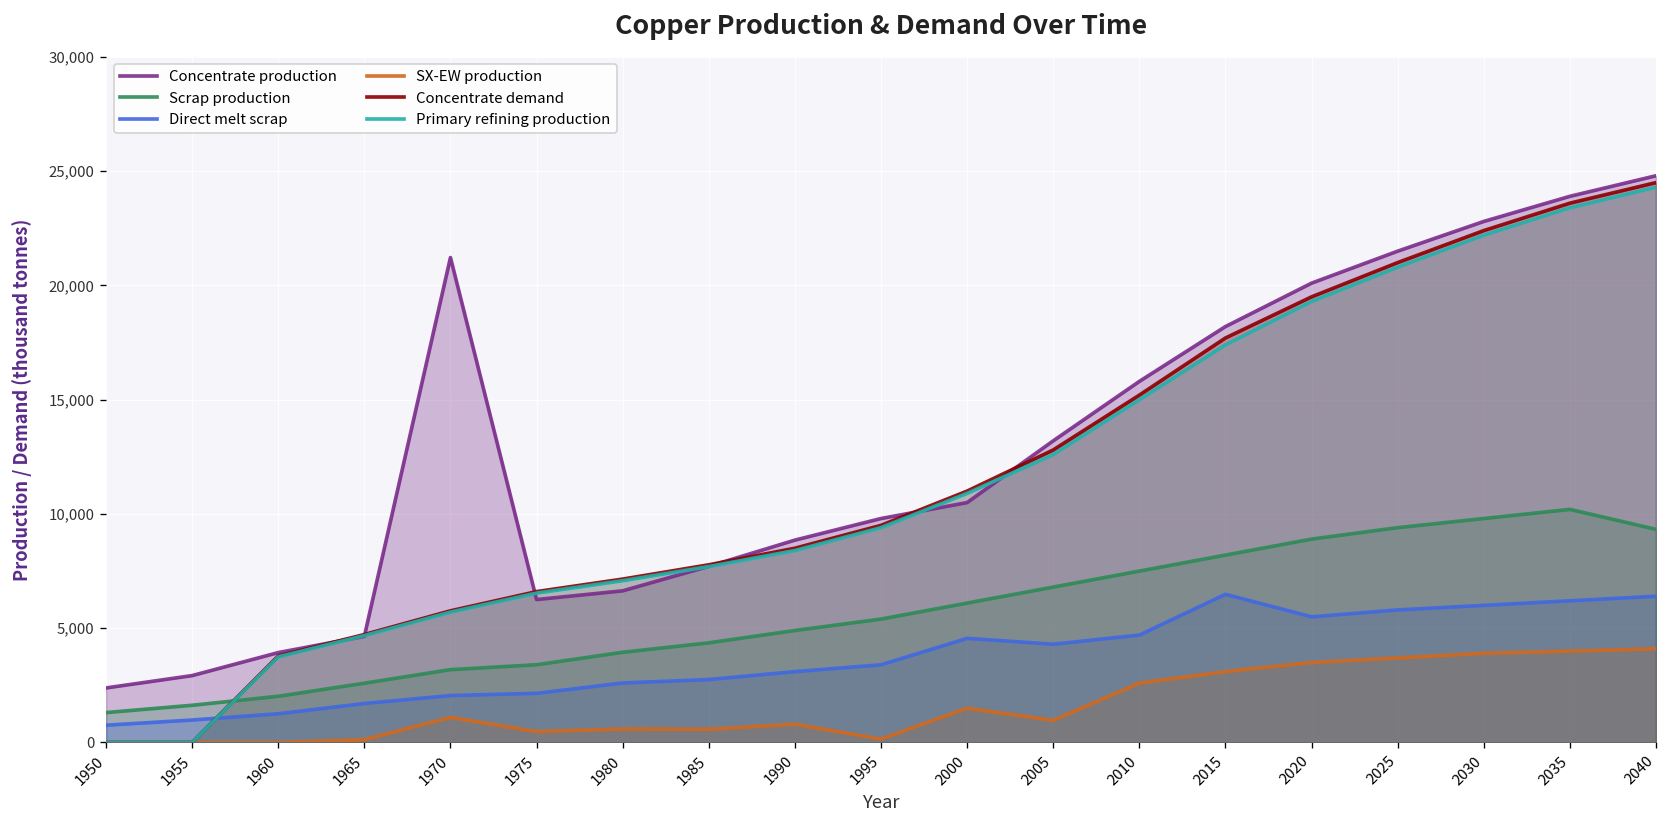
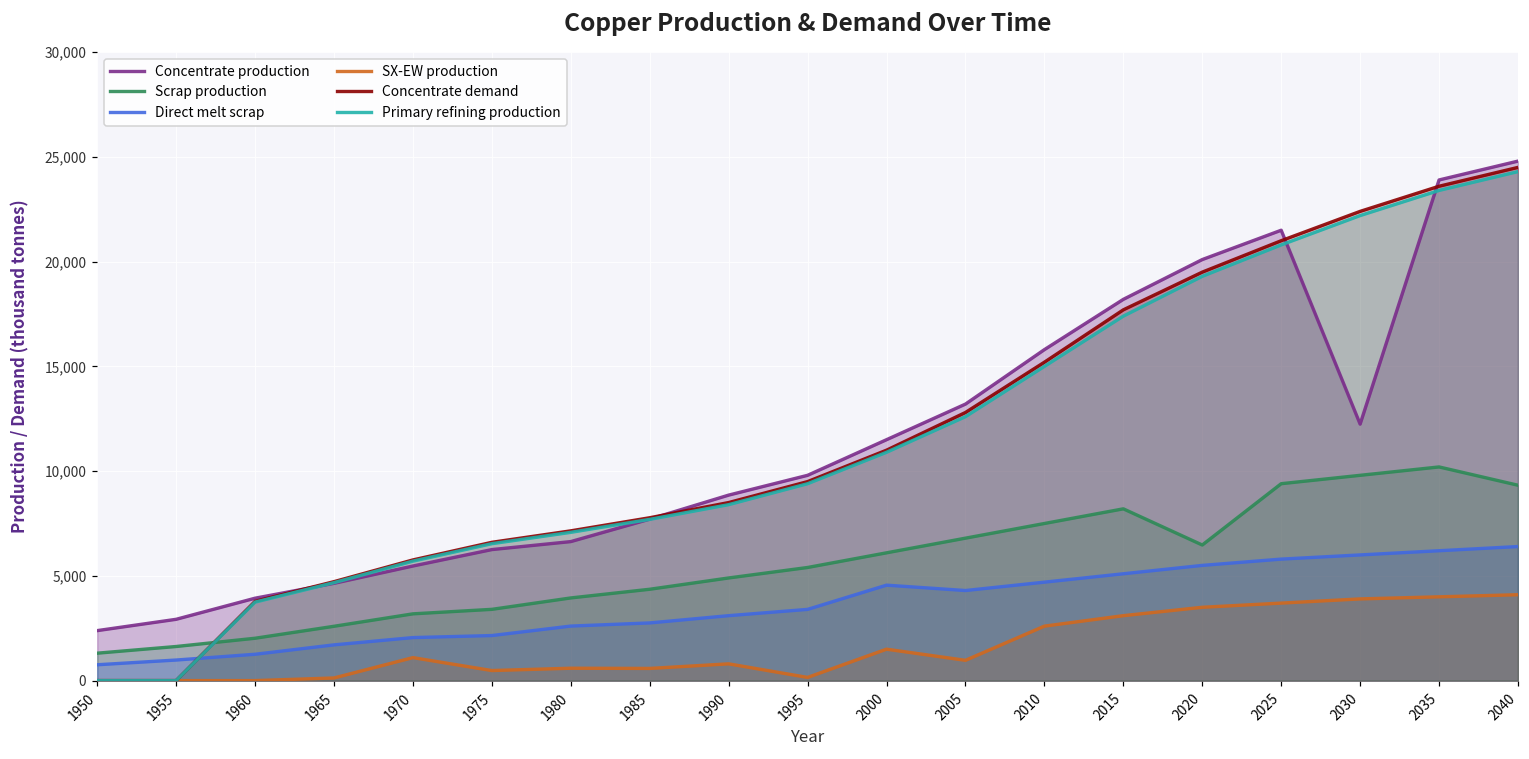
  {
    "Concentrate production": {
      "1950": "2,400",
      "1955": "2,900",
      "1960": "3,900",
-     "1970": "21,200",
+     "1970": "5,500",
      "1975": "6,300",
      "1980": "6,600",
      "1990": "8,900",
      "1995": "9,800",
-     "2000": "10,500",
+     "2000": "11,500",
      "2005": "13,200",
      "2010": "15,800",
      "2015": "18,200",
      "2020": "20,100",
      "2025": "21,500",
-     "2030": "22,800",
+     "2030": "12,200",
      "2035": "23,900",
      "2040": "24,800"
    },
    "Scrap production": {
      "1950": "1,300",
      "1955": "1,600",
      "1960": "2,000",
      "1965": "2,600",
      "1970": "3,200",
      "1975": "3,400",
      "1980": "3,900",
      "1985": "4,400",
      "1990": "4,900",
      "1995": "5,400",
      "2000": "6,100",
      "2005": "6,800",
      "2010": "7,500",
      "2015": "8,200",
-     "2020": "8,900",
+     "2020": "6,500",
      "2025": "9,400",
      "2030": "9,800",
      "2035": "10,200",
      "2040": "9,300"
    },
    "Direct melt scrap": {
      "1950": "800",
      "1955": "1,000",
      "1960": "1,300",
      "1965": "1,700",
      "1970": "2,100",
      "1975": "2,200",
      "1980": "2,600",
      "1985": "2,800",
      "1990": "3,100",
      "1995": "3,400",
      "2000": "4,600",
      "2005": "4,300",
      "2010": "4,700",
-     "2015": "6,500",
+     "2015": "5,100",
      "2020": "5,500",
      "2025": "5,800",
      "2030": "6,000",
      "2035": "6,200",
      "2040": "6,400"
    },
    "SX-EW production": {
      "1960": "0",
      "1965": "100",
      "1970": "1,100",
      "1975": "500",
      "1980": "600",
      "1985": "600",
      "1990": "800",
      "1995": "200",
      "2000": "1,500",
      "2005": "1,000",
      "2010": "2,600",
      "2015": "3,100",
      "2020": "3,500",
      "2025": "3,700",
      "2030": "3,900",
      "2035": "4,000",
      "2040": "4,100"
    },
    "Concentrate demand": {
      "2005": "12,800",
      "2010": "15,200",
      "2015": "17,700",
      "2020": "19,500",
      "2025": "21,000",
      "2030": "22,400",
      "2035": "23,600",
      "2040": "24,500"
    },
    "Primary refining production": {
      "2005": "12,600",
      "2010": "15,000",
      "2015": "17,400",
      "2020": "19,300",
      "2025": "20,800",
      "2030": "22,200",
      "2035": "23,400",
      "2040": "24,300"
    }
  }
